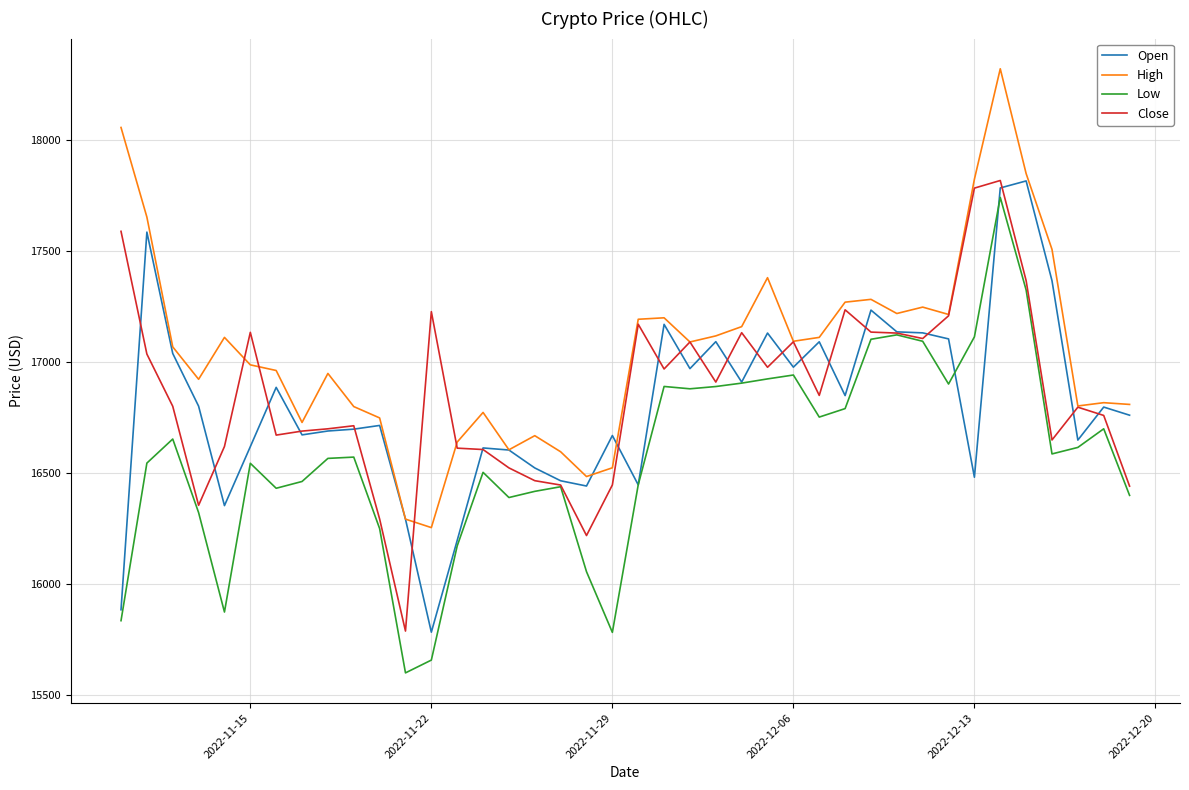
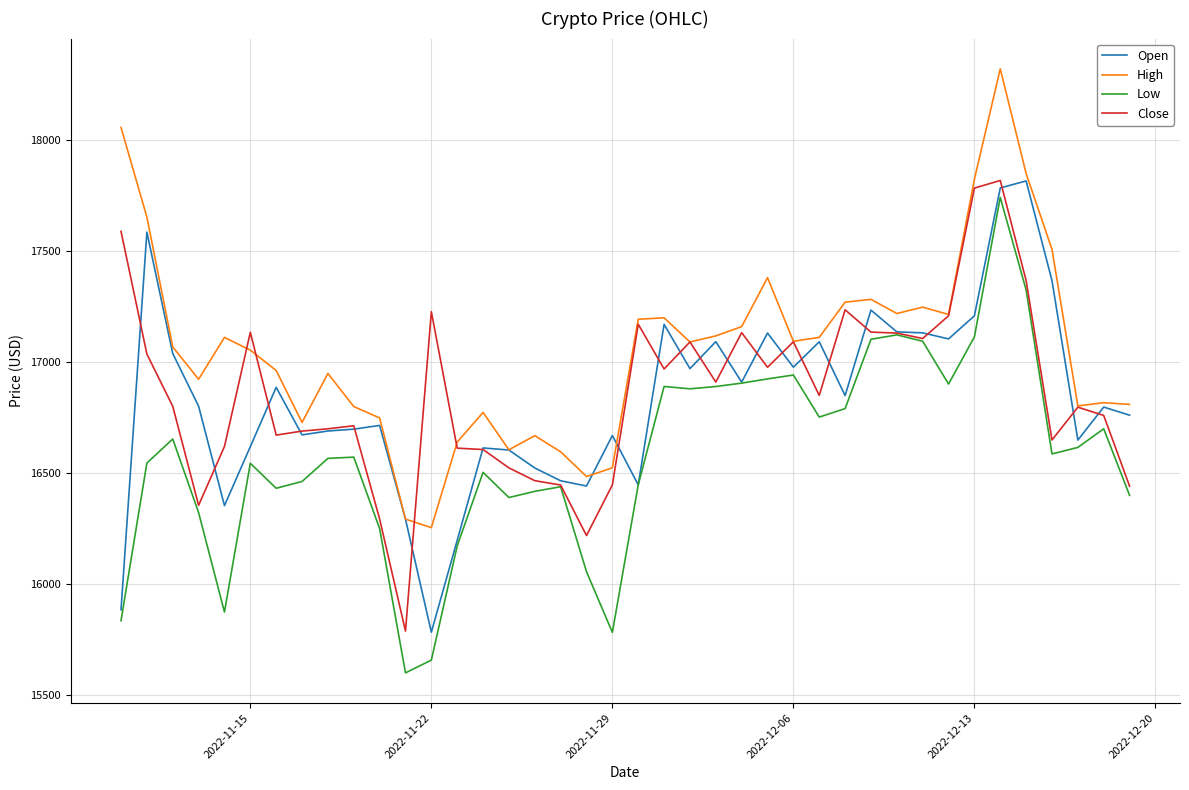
  {
    "Open": {
      "2022-11-15": 16620,
      "2022-11-22": 15780,
      "2022-11-29": 16670,
      "2022-12-06": 16980,
-     "2022-12-13": 16480
+     "2022-12-13": 17210
    },
    "High": {
-     "2022-11-15": 16990,
+     "2022-11-15": 17050,
      "2022-11-22": 16250,
      "2022-11-29": 16520,
      "2022-12-13": 17820
    },
    "Low": {
      "2022-11-15": 16540,
      "2022-11-22": 15660,
      "2022-11-29": 15780,
      "2022-12-06": 16940,
      "2022-12-13": 17110
    },
    "Close": {
      "2022-11-15": 17130,
      "2022-11-22": 17230,
      "2022-11-29": 16440,
      "2022-12-13": 17780
    }
  }
